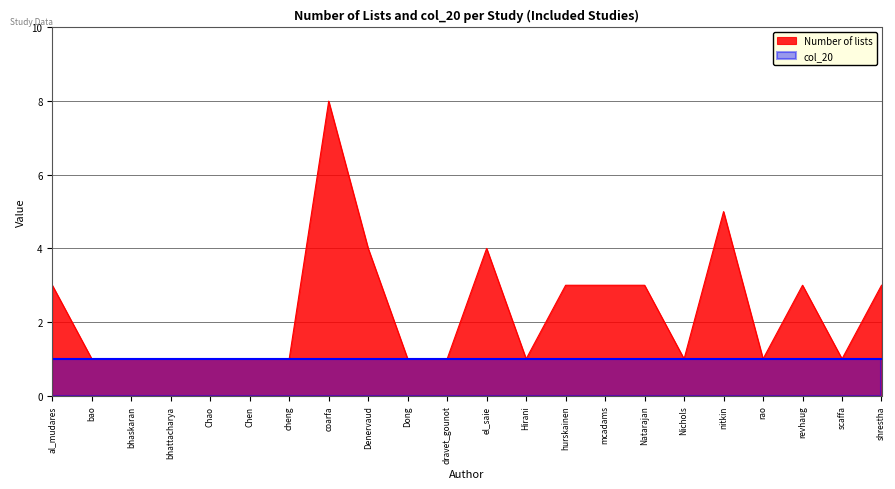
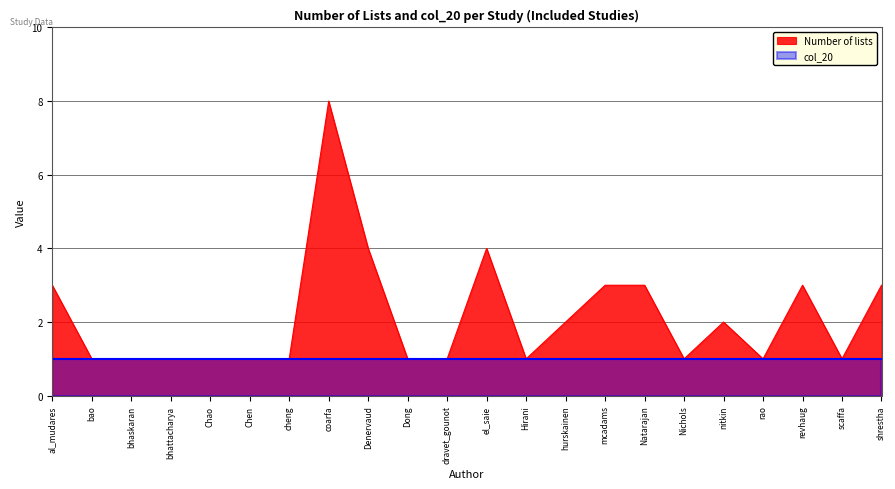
  {
    "Number of lists": {
      "al_mudares": 3,
      "coarfa": 8,
      "Denervaud": 4,
      "el_saie": 4,
-     "hurskainen": 3,
+     "hurskainen": 2,
      "mcadams": 3,
      "Natarajan": 3,
-     "nitkin": 5,
+     "nitkin": 2,
      "revhaug": 3,
      "shrestha": 3
    },
    "col_20": {
      "al_mudares": 1,
      "coarfa": 1,
      "Denervaud": 1,
      "el_saie": 1,
      "hurskainen": 1,
      "mcadams": 1,
      "Natarajan": 1,
      "nitkin": 1,
      "revhaug": 1,
      "shrestha": 1
    }
  }
